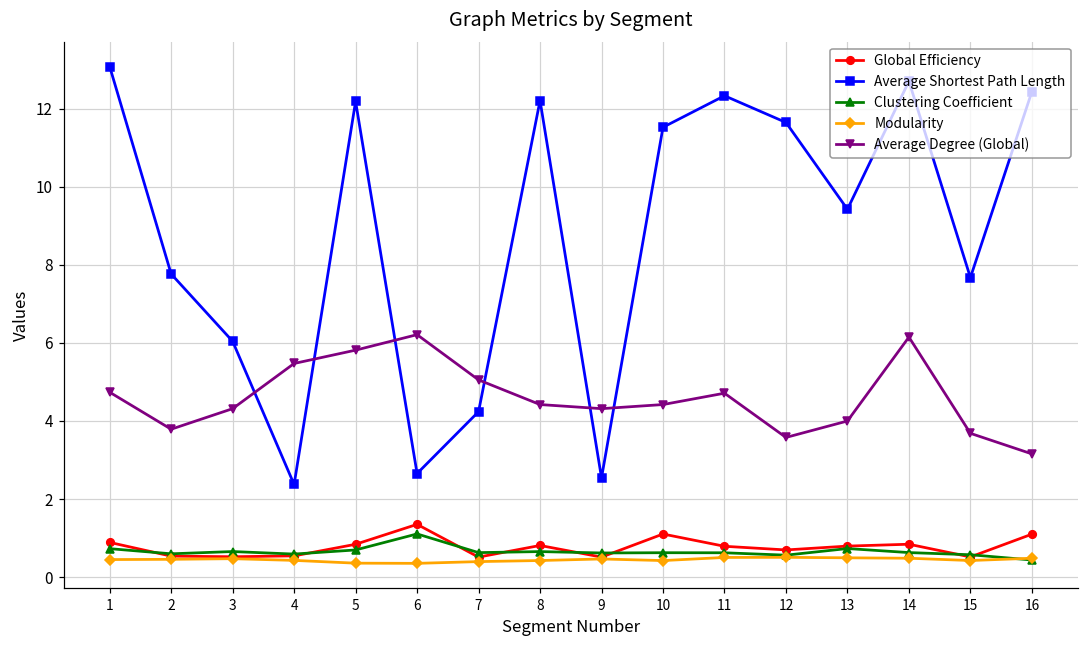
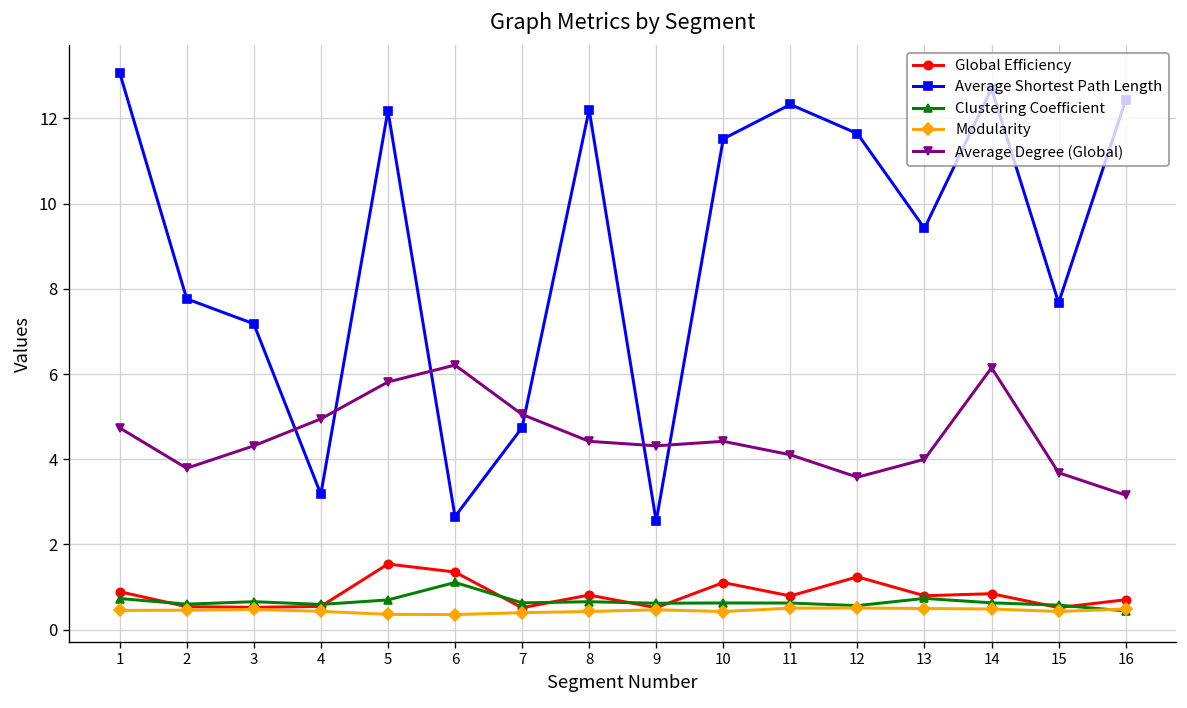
  {
    "Global Efficiency": {
      "1": 0.9,
-     "5": 0.8,
+     "5": 1.5,
      "6": 1.4,
      "7": 0.5,
      "8": 0.8,
      "10": 1.1,
      "11": 0.8,
-     "12": 0.7,
+     "12": 1.2,
      "14": 0.8,
-     "16": 1.1
+     "16": 0.7
    },
    "Average Shortest Path Length": {
      "1": 13.1,
      "2": 7.8,
-     "3": 6.0,
-     "4": 2.4,
+     "3": 7.2,
+     "4": 3.2,
      "5": 12.2,
      "6": 2.7,
-     "7": 4.2,
+     "7": 4.7,
      "8": 12.2,
      "9": 2.5,
      "10": 11.5,
      "11": 12.3,
      "12": 11.6,
      "13": 9.4,
      "15": 7.7
    },
    "Clustering Coefficient": {
      "1": 0.7,
      "3": 0.7,
      "5": 0.7,
      "6": 1.1,
      "7": 0.6,
      "8": 0.7,
      "9": 0.6,
      "10": 0.6,
      "11": 0.6,
      "14": 0.6
    },
    "Modularity": {
      "1": 0.5,
      "2": 0.5,
      "4": 0.4,
      "5": 0.4,
      "6": 0.4,
      "7": 0.4,
      "8": 0.4,
      "10": 0.4,
      "11": 0.5,
      "13": 0.5,
      "14": 0.5,
      "15": 0.4
    },
    "Average Degree (Global)": {
      "1": 4.7,
      "2": 3.8,
      "3": 4.3,
-     "4": 5.5,
+     "4": 4.9,
      "5": 5.8,
      "6": 6.2,
      "7": 5.1,
      "8": 4.4,
      "9": 4.3,
      "10": 4.4,
-     "11": 4.7,
+     "11": 4.1,
      "12": 3.6,
      "13": 4.0,
      "14": 6.1,
      "15": 3.7,
      "16": 3.2
    }
  }
